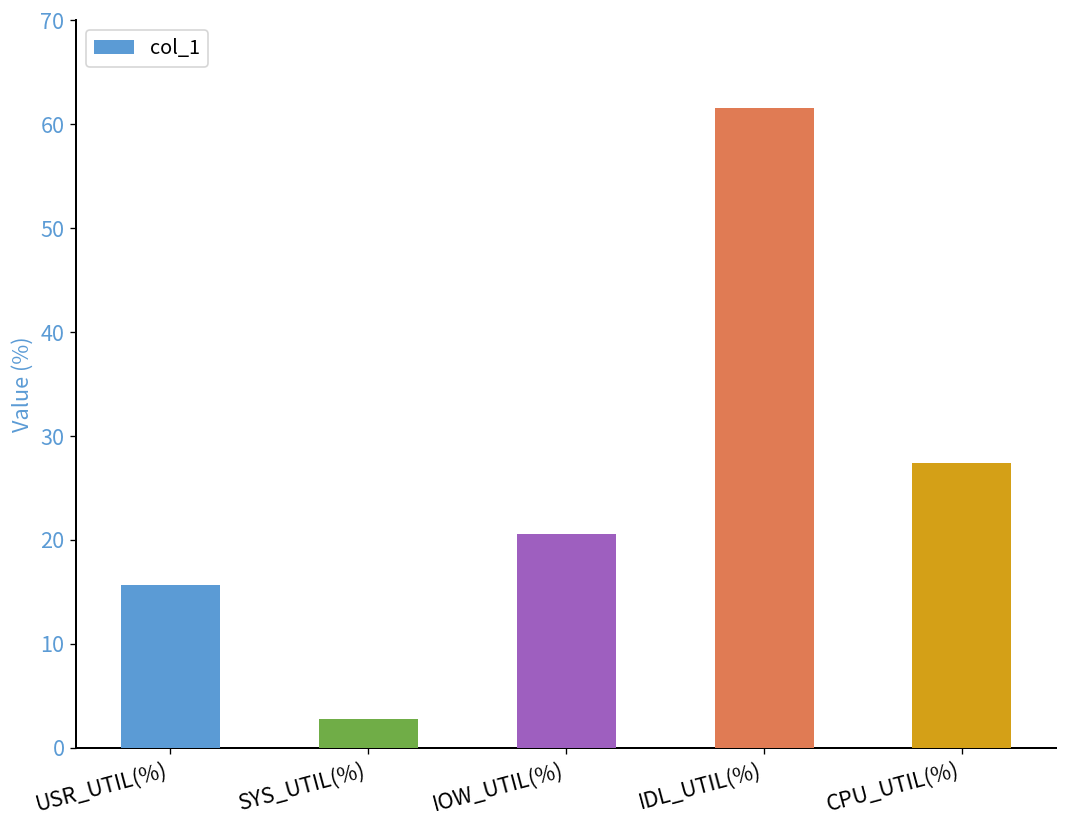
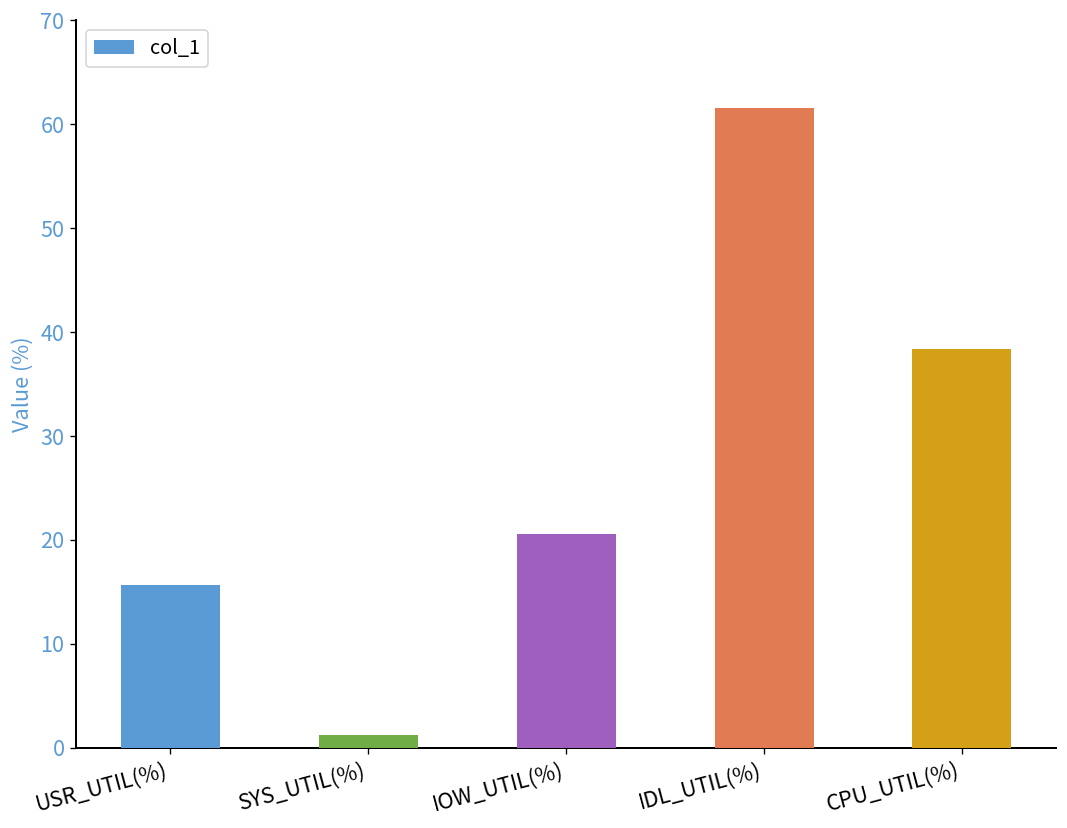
  {
    "USR_UTIL(%)": 16,
-   "SYS_UTIL(%)": 3,
+   "SYS_UTIL(%)": 1,
    "IOW_UTIL(%)": 21,
    "IDL_UTIL(%)": 62,
-   "CPU_UTIL(%)": 27
+   "CPU_UTIL(%)": 38
  }
